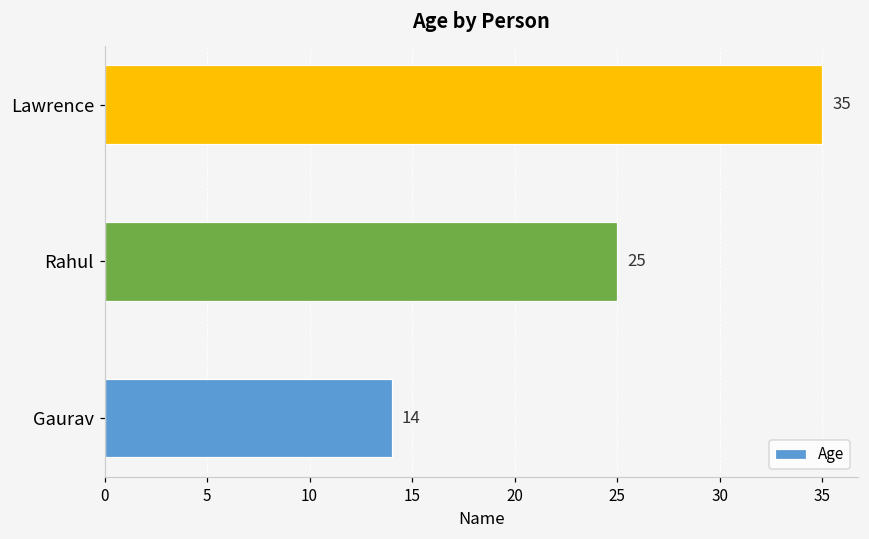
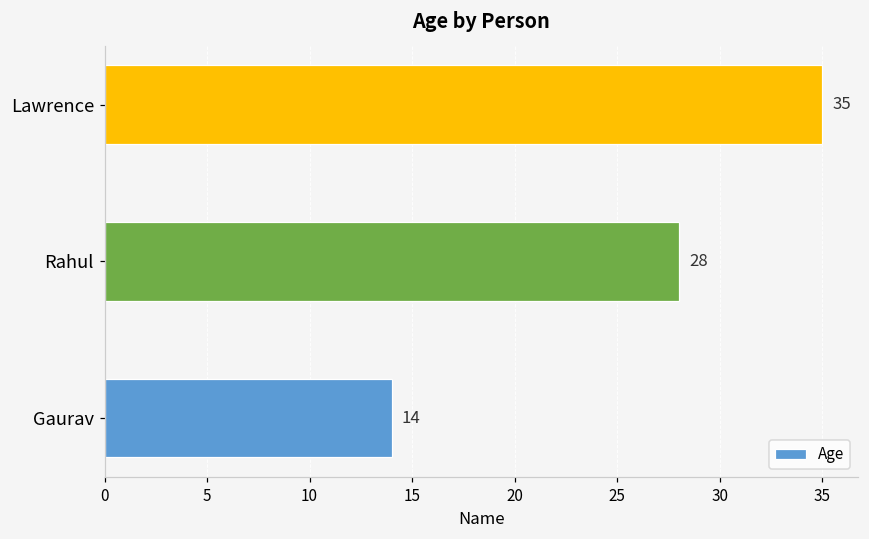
  {
    "Lawrence": 35,
-   "Rahul": 25,
+   "Rahul": 28,
    "Gaurav": 14
  }
